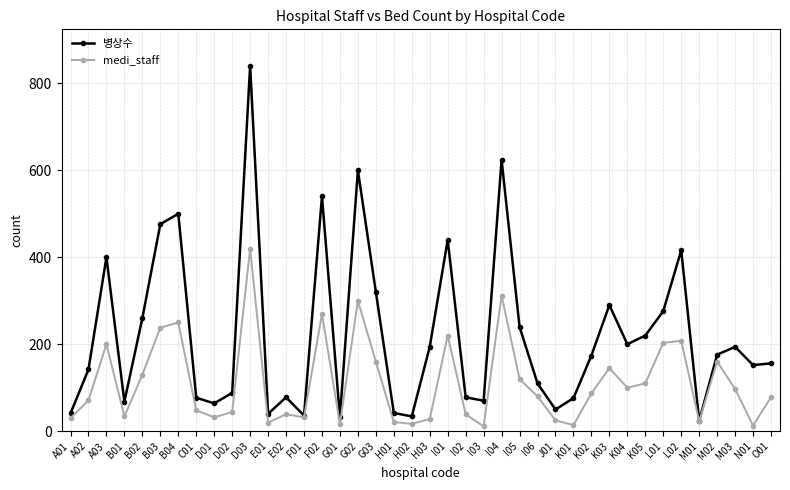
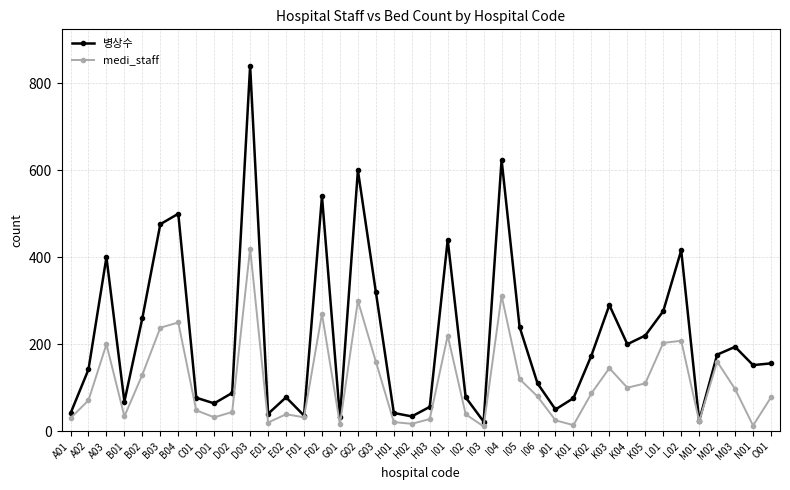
  {
    "병상수": {
      "A01": 40,
      "A02": 140,
      "A03": 400,
      "B01": 70,
      "B02": 260,
      "B03": 480,
      "B04": 500,
      "C01": 80,
      "D01": 60,
      "D02": 90,
      "D03": 840,
      "E01": 40,
      "E02": 80,
      "F02": 540,
      "G01": 30,
      "G02": 600,
      "G03": 320,
      "H01": 40,
      "H02": 30,
-     "H03": 190,
+     "H03": 60,
      "I01": 440,
      "I02": 80,
-     "I03": 70,
+     "I03": 20,
      "I04": 620,
      "I05": 240,
      "I06": 110,
      "J01": 50,
      "K01": 80,
      "K02": 170,
      "K03": 290,
      "K04": 200,
      "K05": 220,
      "L01": 280,
      "L02": 420,
      "M02": 180,
      "M03": 190,
      "N01": 150,
      "O01": 160
    },
    "medi_staff": {
      "A01": 30,
      "A02": 70,
      "A03": 200,
      "B01": 30,
      "B02": 130,
      "B03": 240,
      "B04": 250,
      "C01": 50,
      "D01": 30,
      "D02": 40,
      "D03": 420,
      "E01": 20,
      "E02": 40,
      "F02": 270,
      "G01": 20,
      "G02": 300,
      "G03": 160,
      "H01": 20,
      "H02": 20,
      "H03": 30,
      "I01": 220,
      "I02": 40,
      "I03": 10,
      "I04": 310,
      "I05": 120,
      "I06": 80,
      "J01": 30,
      "K01": 10,
      "K02": 90,
      "K03": 150,
      "K04": 100,
      "K05": 110,
      "L01": 200,
      "L02": 210,
      "M02": 160,
      "M03": 100,
      "N01": 10,
      "O01": 80
    }
  }
